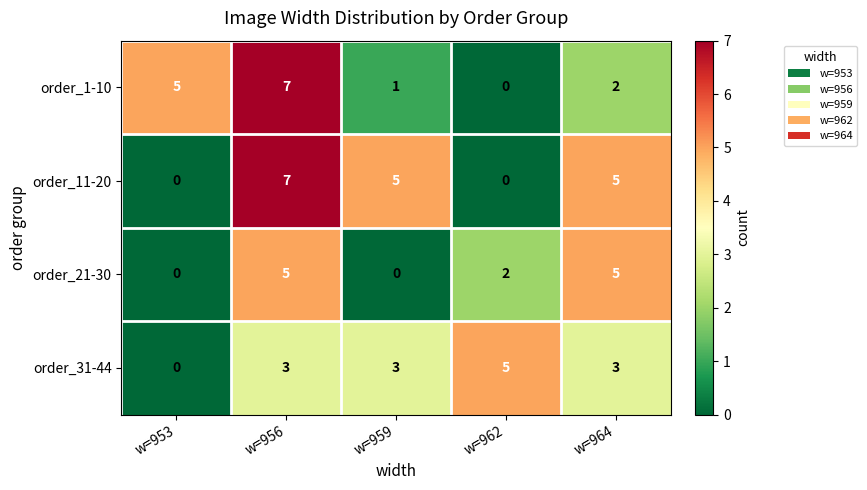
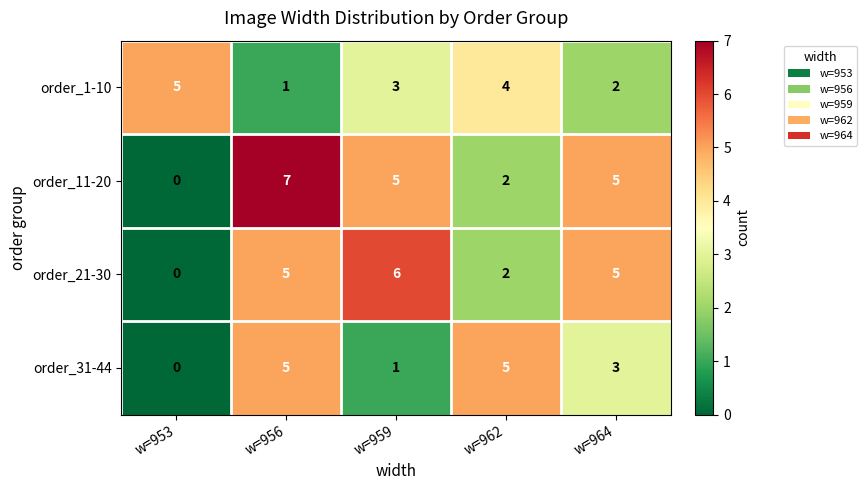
  {
    "order_1-10": {
      "w=953": 5,
-     "w=956": 7,
-     "w=959": 1,
-     "w=962": 0,
+     "w=956": 1,
+     "w=959": 3,
+     "w=962": 4,
      "w=964": 2
    },
    "order_11-20": {
      "w=953": 0,
      "w=956": 7,
      "w=959": 5,
-     "w=962": 0,
+     "w=962": 2,
      "w=964": 5
    },
    "order_21-30": {
      "w=953": 0,
      "w=956": 5,
-     "w=959": 0,
+     "w=959": 6,
      "w=962": 2,
      "w=964": 5
    },
    "order_31-44": {
      "w=953": 0,
-     "w=956": 3,
-     "w=959": 3,
+     "w=956": 5,
+     "w=959": 1,
      "w=962": 5,
      "w=964": 3
    }
  }
